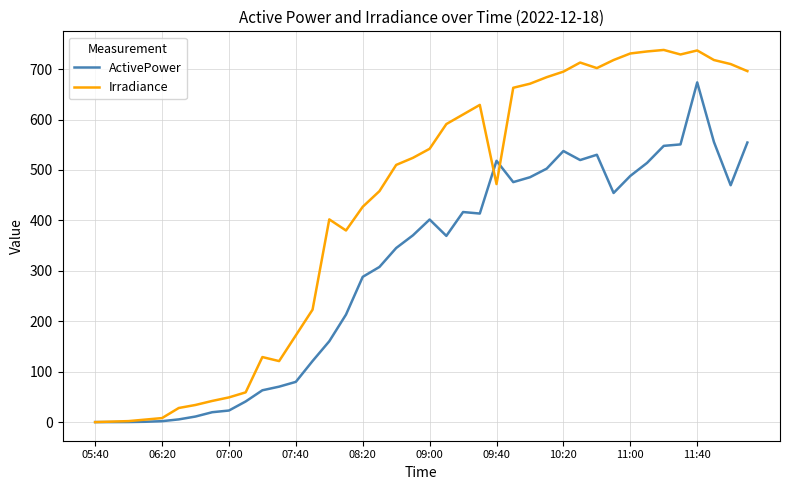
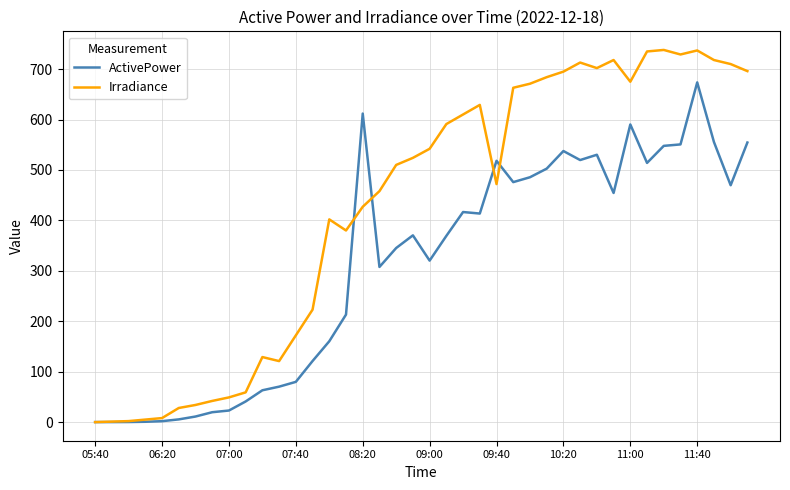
  {
    "ActivePower": {
      "06:20": 0,
      "07:00": 20,
      "07:40": 80,
-     "08:20": 290,
-     "09:00": 400,
+     "08:20": 610,
+     "09:00": 320,
      "09:40": 520,
      "10:20": 540,
-     "11:00": 490,
+     "11:00": 590,
      "11:40": 670
    },
    "Irradiance": {
      "06:20": 10,
      "07:00": 50,
      "07:40": 170,
      "08:20": 430,
      "09:00": 540,
      "09:40": 470,
      "10:20": 700,
-     "11:00": 730,
+     "11:00": 680,
      "11:40": 740
    }
  }
